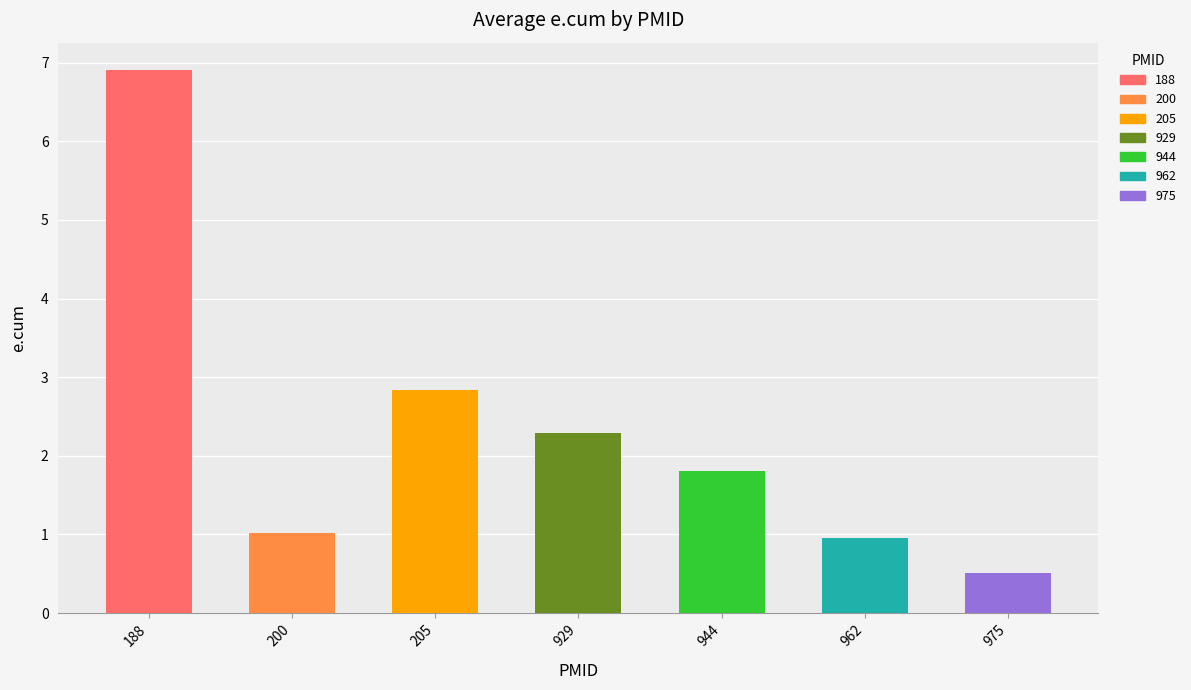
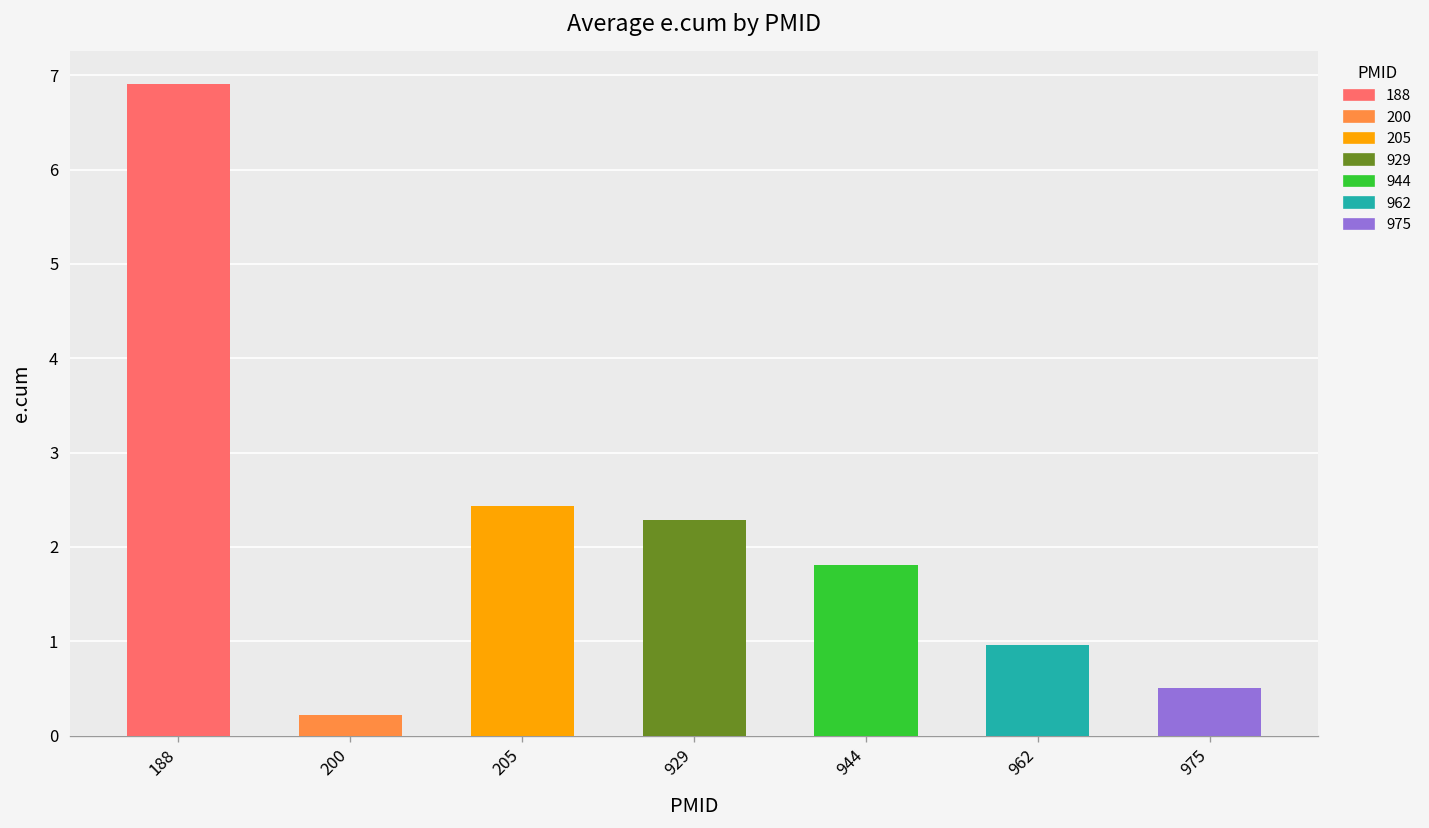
  {
    "188": 6.9,
-   "200": 1.0,
-   "205": 2.8,
+   "200": 0.2,
+   "205": 2.4,
    "929": 2.3,
    "944": 1.8,
    "962": 1.0,
    "975": 0.5
  }
